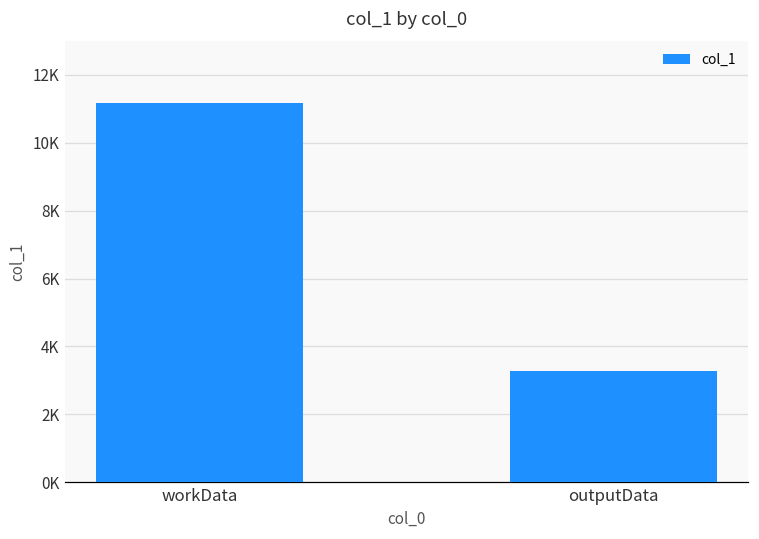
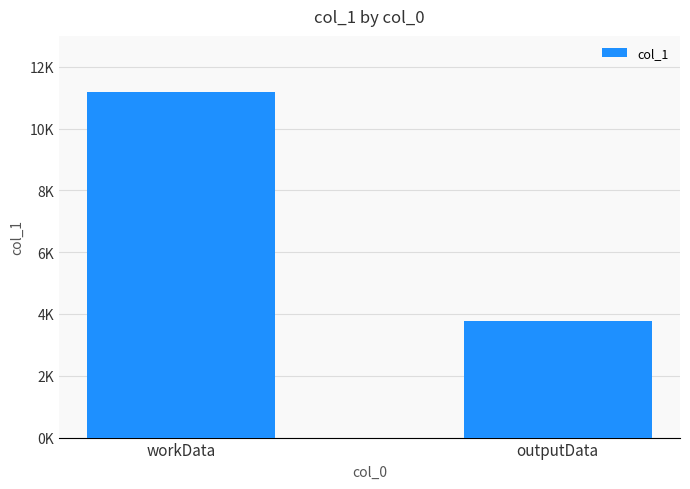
  {
    "workData": 11200,
-   "outputData": 3300
+   "outputData": 3800
  }
